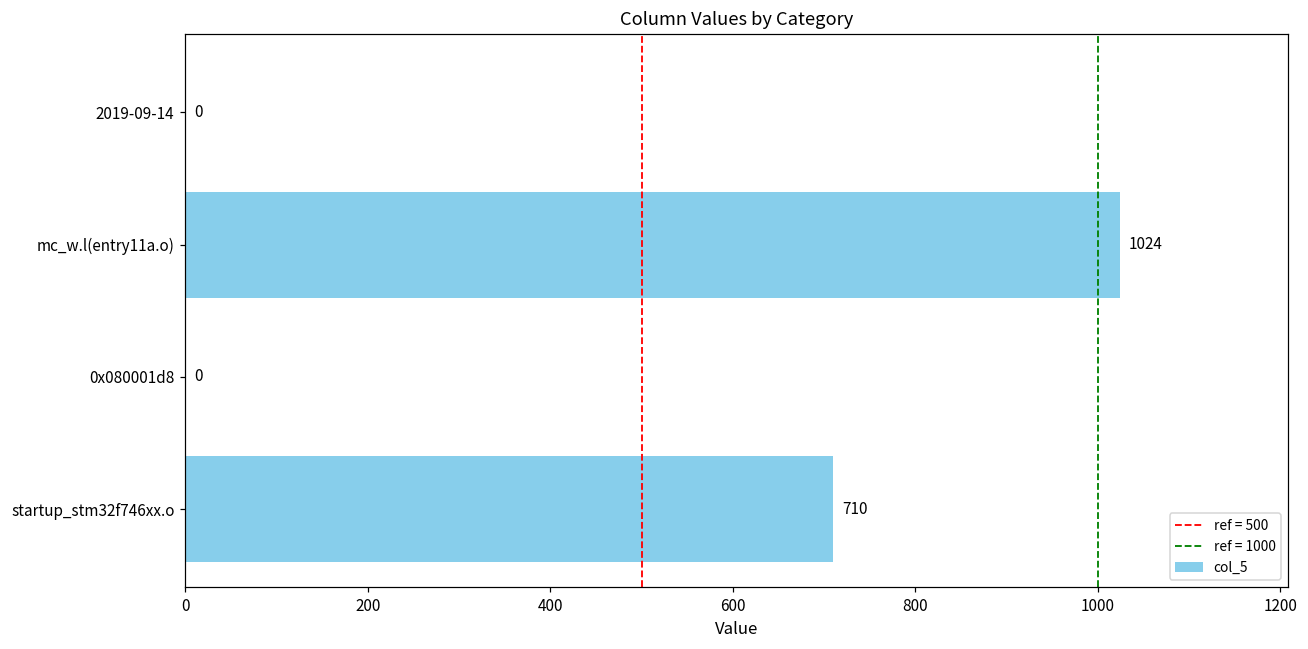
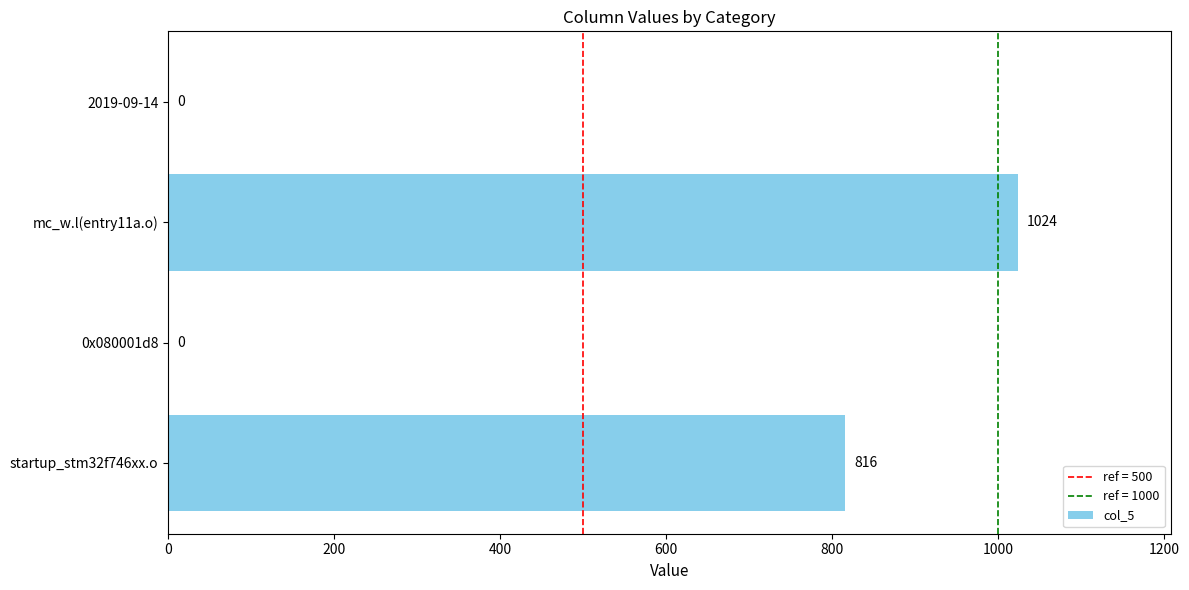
  {
    "2019-09-14": 0,
    "mc_w.l(entry11a.o)": 1024,
    "0x080001d8": 0,
-   "startup_stm32f746xx.o": 710
+   "startup_stm32f746xx.o": 816
  }
